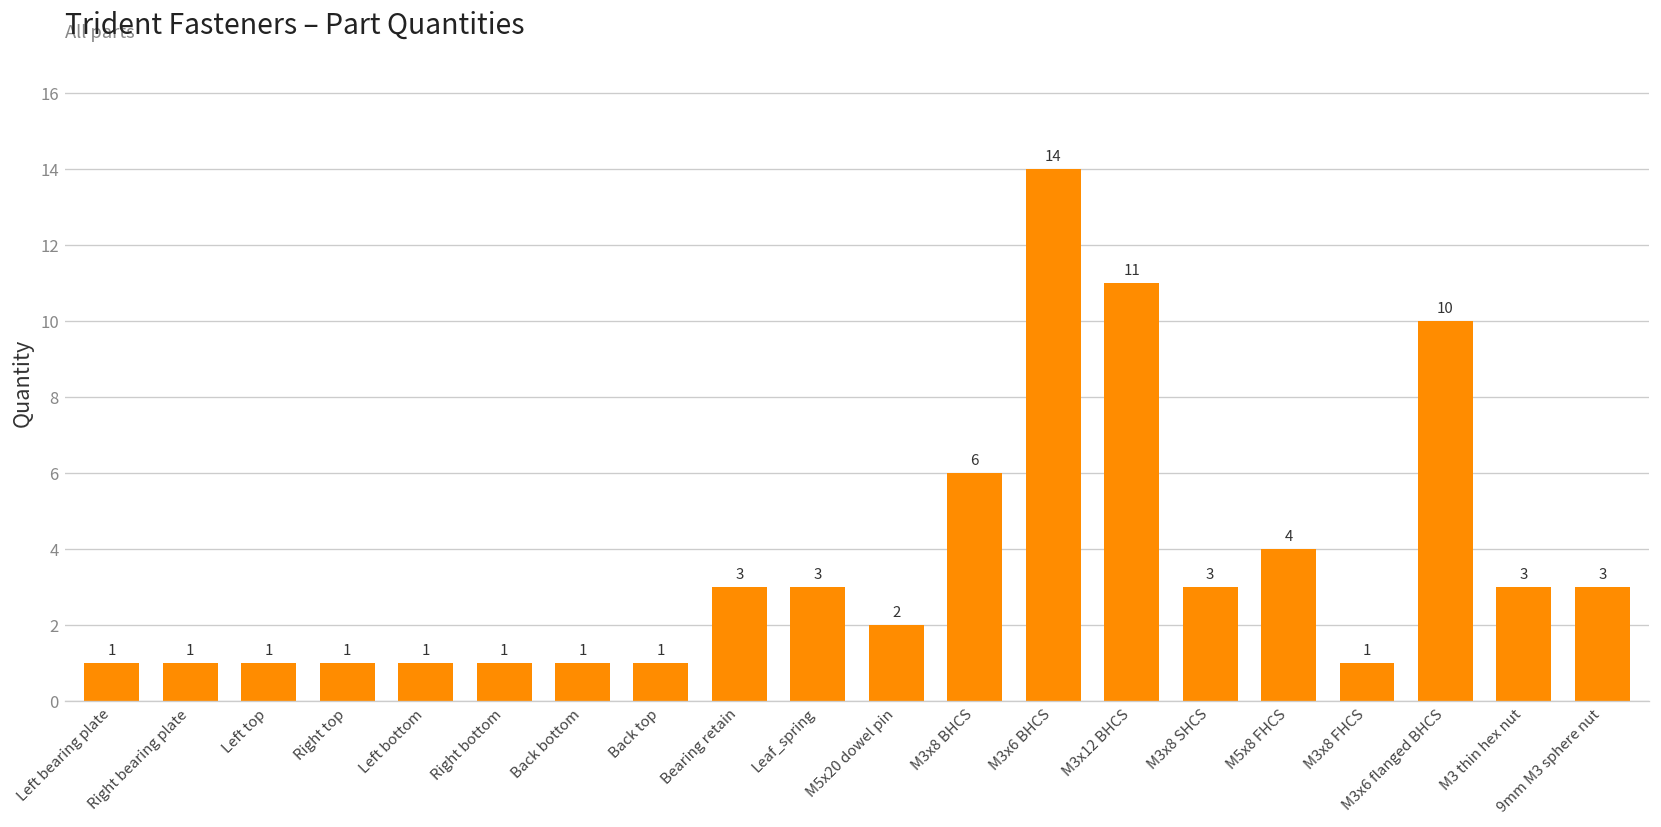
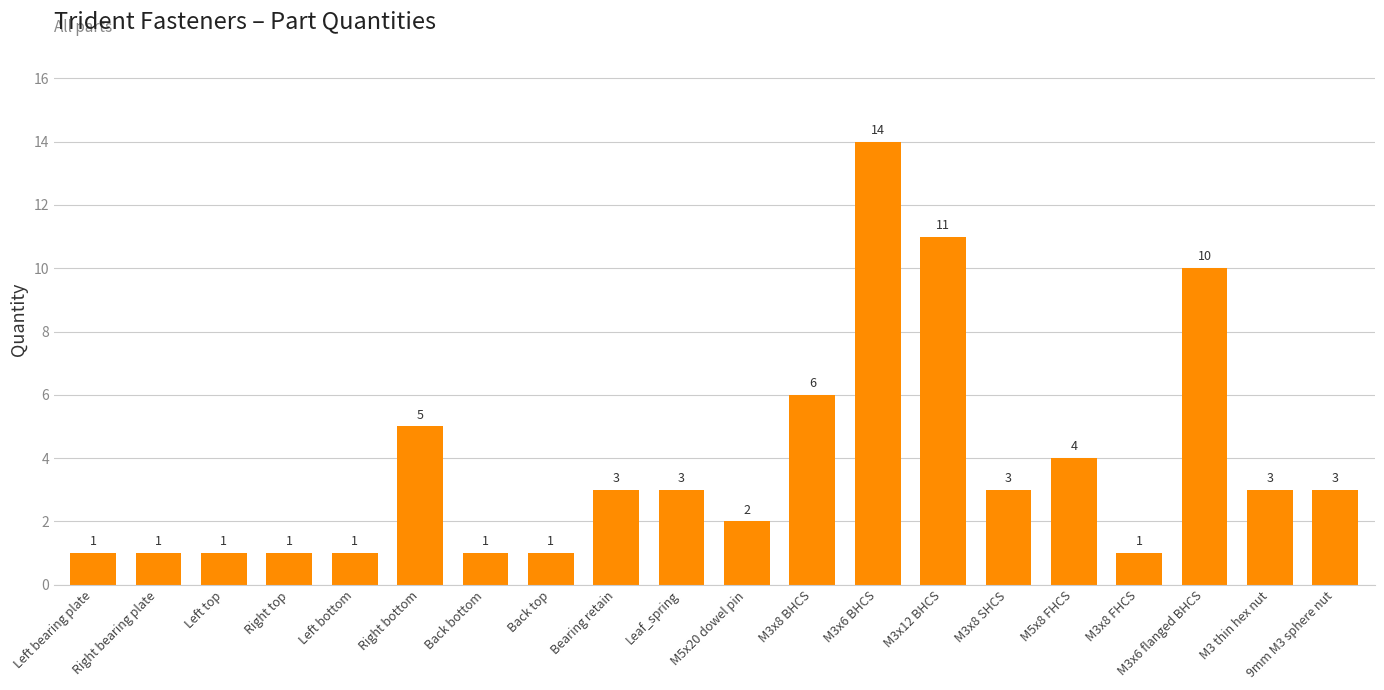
  {
    "Left bearing plate": 1,
    "Right bearing plate": 1,
    "Left top": 1,
    "Right top": 1,
    "Left bottom": 1,
-   "Right bottom": 1,
+   "Right bottom": 5,
    "Back bottom": 1,
    "Back top": 1,
    "Bearing retain": 3,
    "Leaf_spring": 3,
    "M5x20 dowel pin": 2,
    "M3x8 BHCS": 6,
    "M3x6 BHCS": 14,
    "M3x12 BHCS": 11,
    "M3x8 SHCS": 3,
    "M5x8 FHCS": 4,
    "M3x8 FHCS": 1,
    "M3x6 flanged BHCS": 10,
    "M3 thin hex nut": 3,
    "9mm M3 sphere nut": 3
  }
